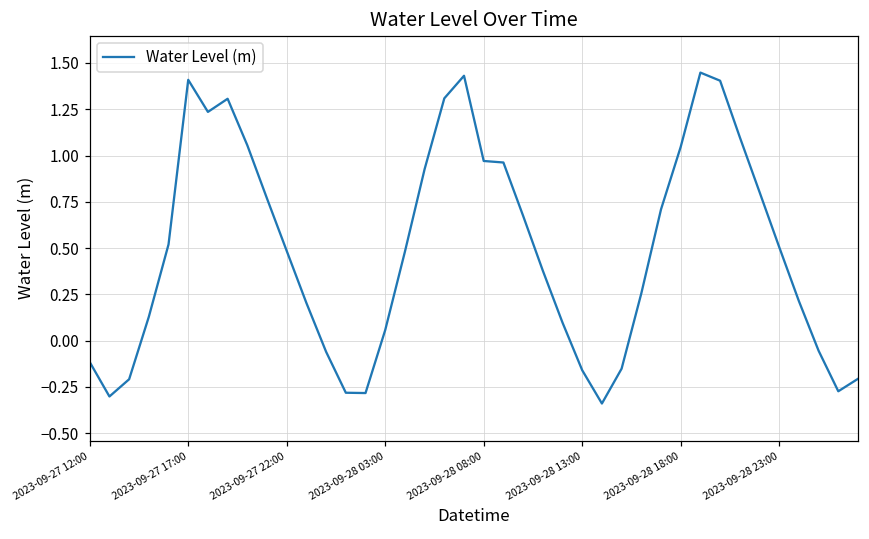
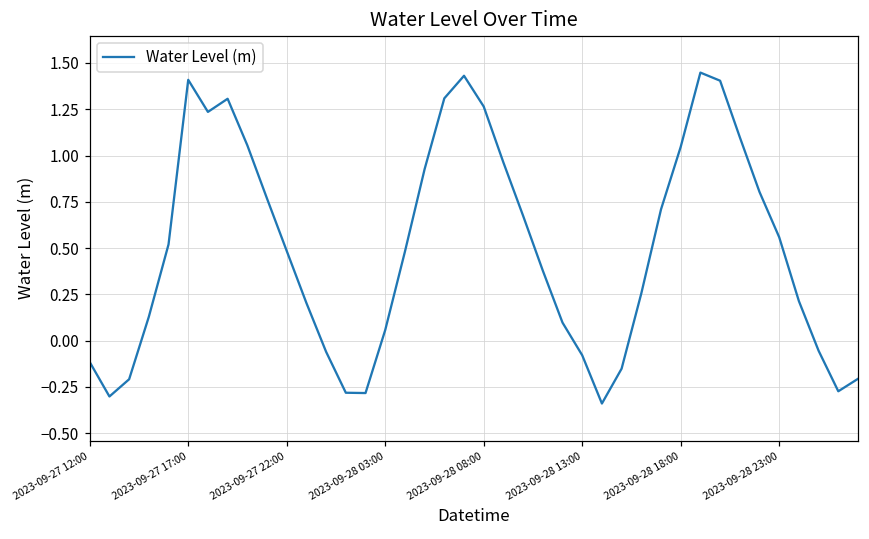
  {
    "2023-09-27 12:00": -0.12,
    "2023-09-27 17:00": 1.41,
    "2023-09-27 22:00": 0.48,
    "2023-09-28 03:00": 0.06,
-   "2023-09-28 08:00": 0.97,
-   "2023-09-28 13:00": -0.16,
+   "2023-09-28 08:00": 1.26,
+   "2023-09-28 13:00": -0.08,
    "2023-09-28 18:00": 1.05,
-   "2023-09-28 23:00": 0.51
+   "2023-09-28 23:00": 0.56
  }
